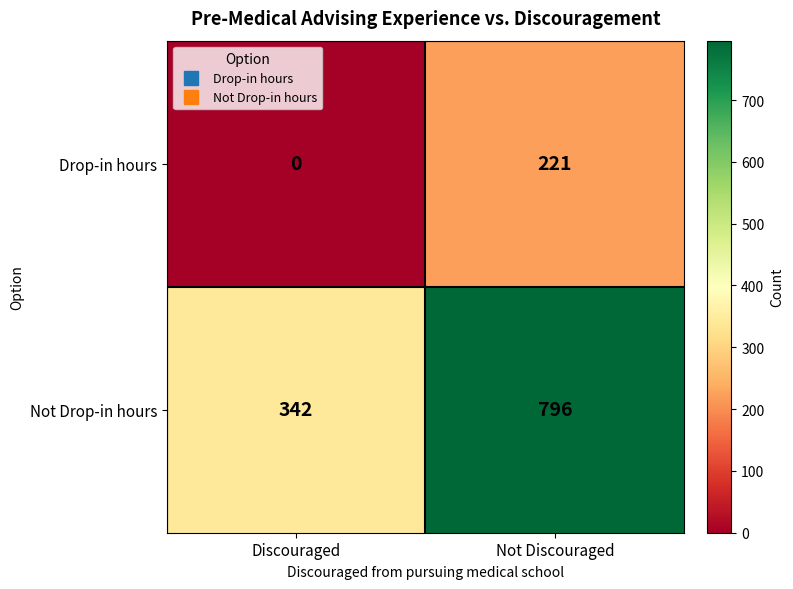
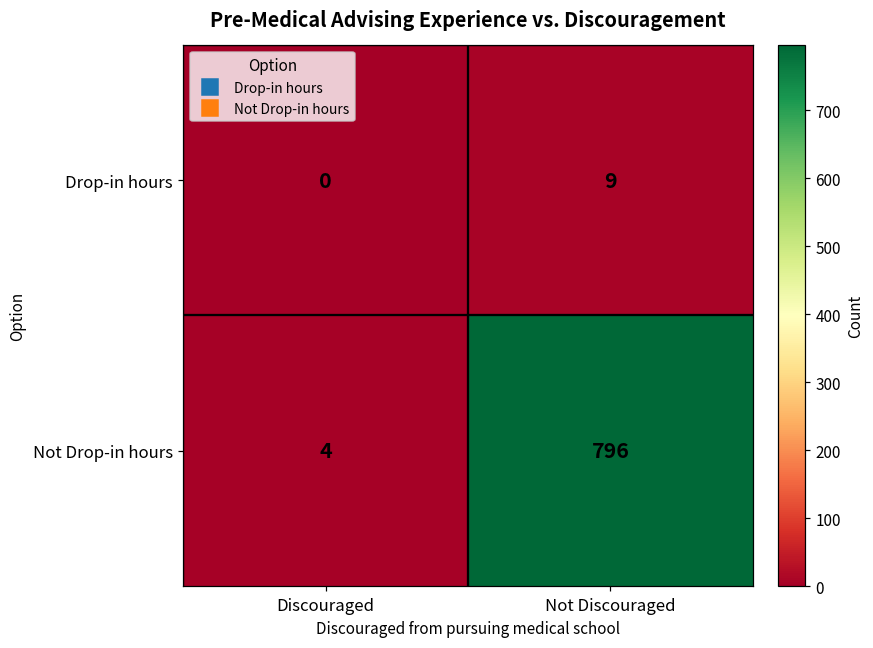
  {
    "Drop-in hours": {
      "Discouraged": 0,
-     "Not Discouraged": 221
+     "Not Discouraged": 9
    },
    "Not Drop-in hours": {
-     "Discouraged": 342,
+     "Discouraged": 4,
      "Not Discouraged": 796
    }
  }
